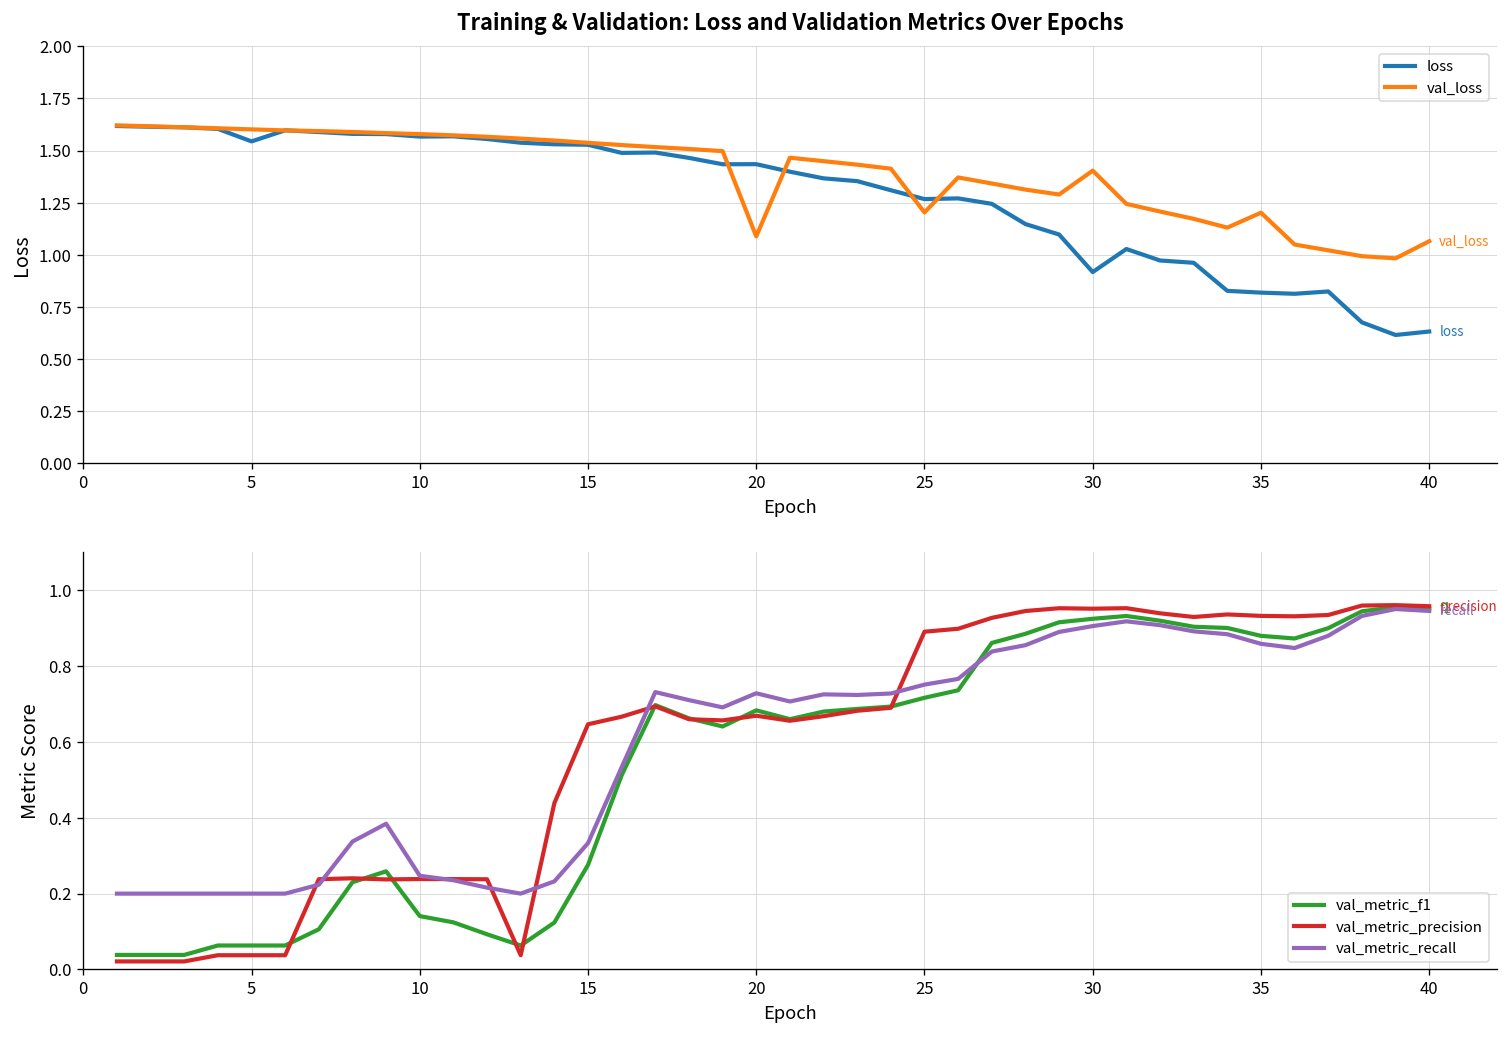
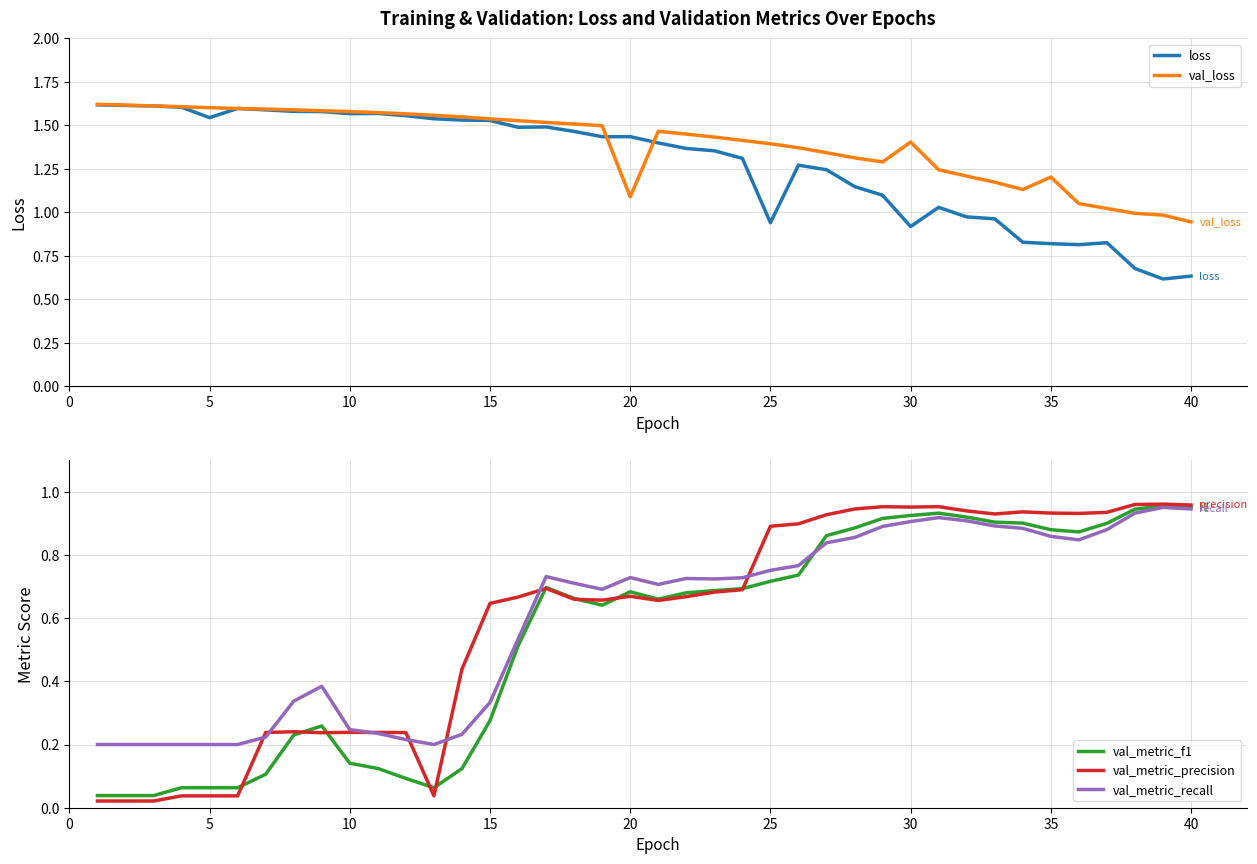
  {
    "Training & Validation: Loss and Validation Metrics Over Epochs": {
      "loss": {
        "5": 1.54,
        "20": 1.43,
-       "25": 1.27,
+       "25": 0.94,
        "30": 0.92,
        "35": 0.82,
        "40": 0.63
      },
      "val_loss": {
        "5": 1.60,
        "20": 1.09,
-       "25": 1.20,
+       "25": 1.39,
        "30": 1.40,
        "35": 1.20,
-       "40": 1.07
+       "40": 0.94
      }
    }
  }
